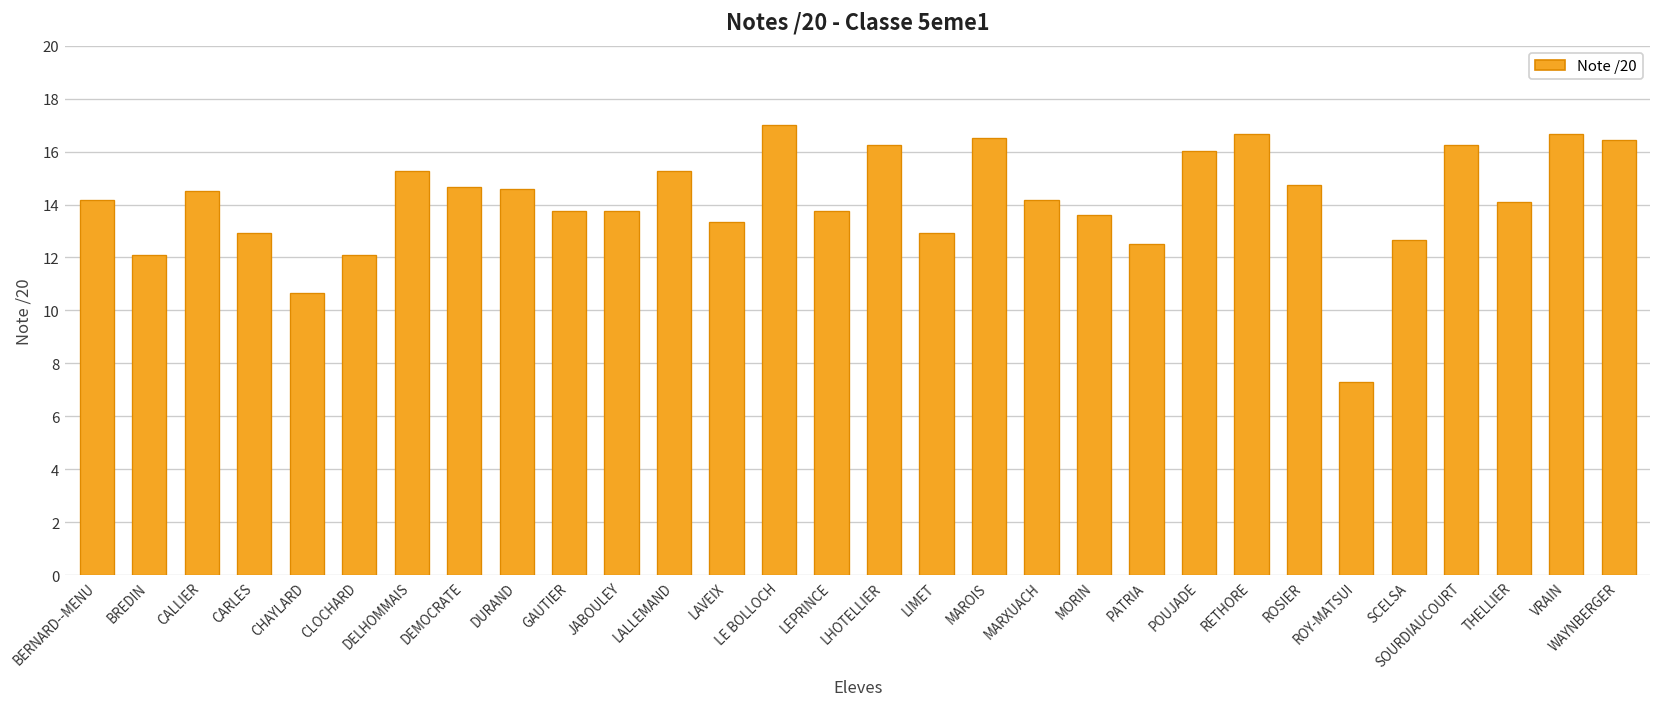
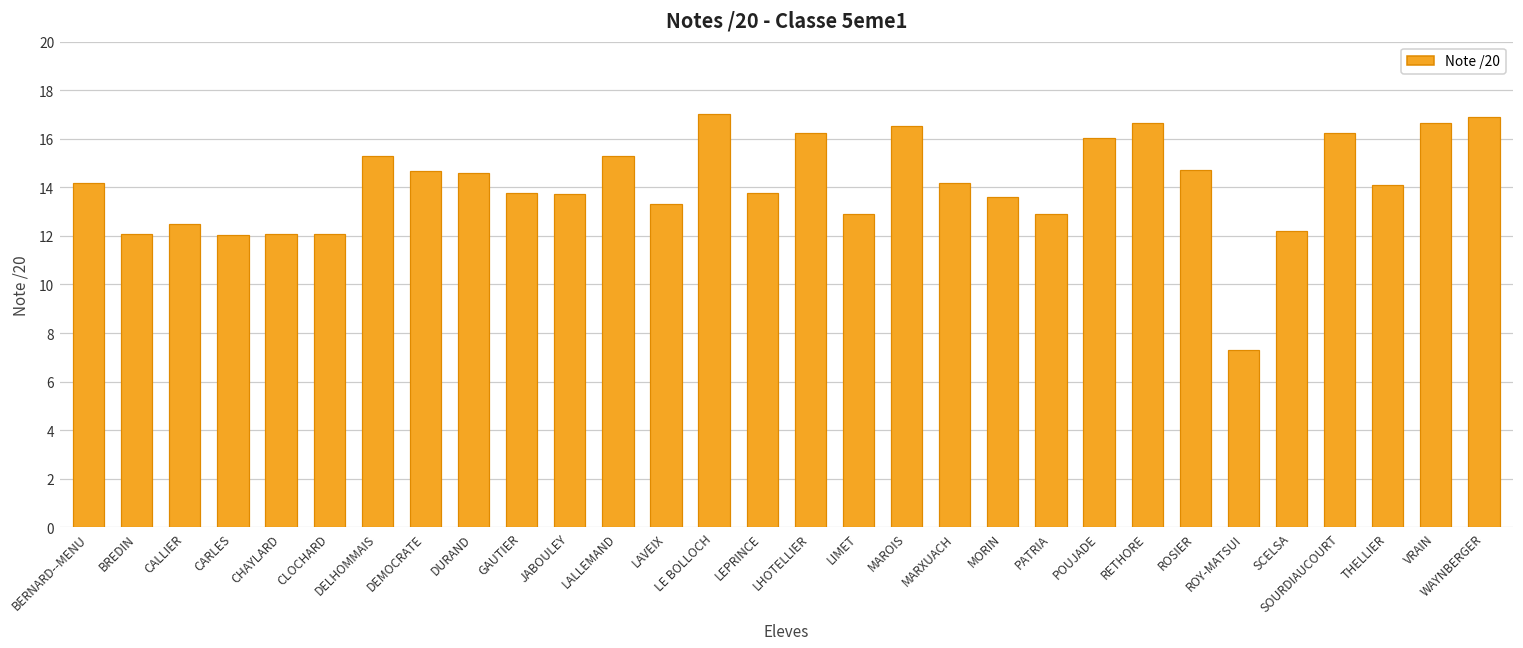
  {
    "BERNARD--MENU": 14.2,
    "BREDIN": 12.1,
-   "CALLIER": 14.5,
-   "CARLES": 12.9,
-   "CHAYLARD": 10.6,
+   "CALLIER": 12.5,
+   "CARLES": 12.0,
+   "CHAYLARD": 12.1,
    "CLOCHARD": 12.1,
    "DELHOMMAIS": 15.3,
    "DEMOCRATE": 14.7,
    "DURAND": 14.6,
    "GAUTIER": 13.8,
    "JABOULEY": 13.7,
    "LALLEMAND": 15.3,
    "LAVEIX": 13.3,
    "LE BOLLOCH": 17.0,
    "LEPRINCE": 13.8,
    "LHOTELLIER": 16.3,
    "LIMET": 12.9,
    "MAROIS": 16.5,
    "MARXUACH": 14.2,
    "MORIN": 13.6,
-   "PATRIA": 12.5,
+   "PATRIA": 12.9,
    "POUJADE": 16.0,
    "RETHORE": 16.7,
    "ROSIER": 14.7,
    "ROY-MATSUI": 7.3,
-   "SCELSA": 12.7,
+   "SCELSA": 12.2,
    "SOURDIAUCOURT": 16.3,
    "THELLIER": 14.1,
    "VRAIN": 16.7,
-   "WAYNBERGER": 16.4
+   "WAYNBERGER": 16.9
  }
